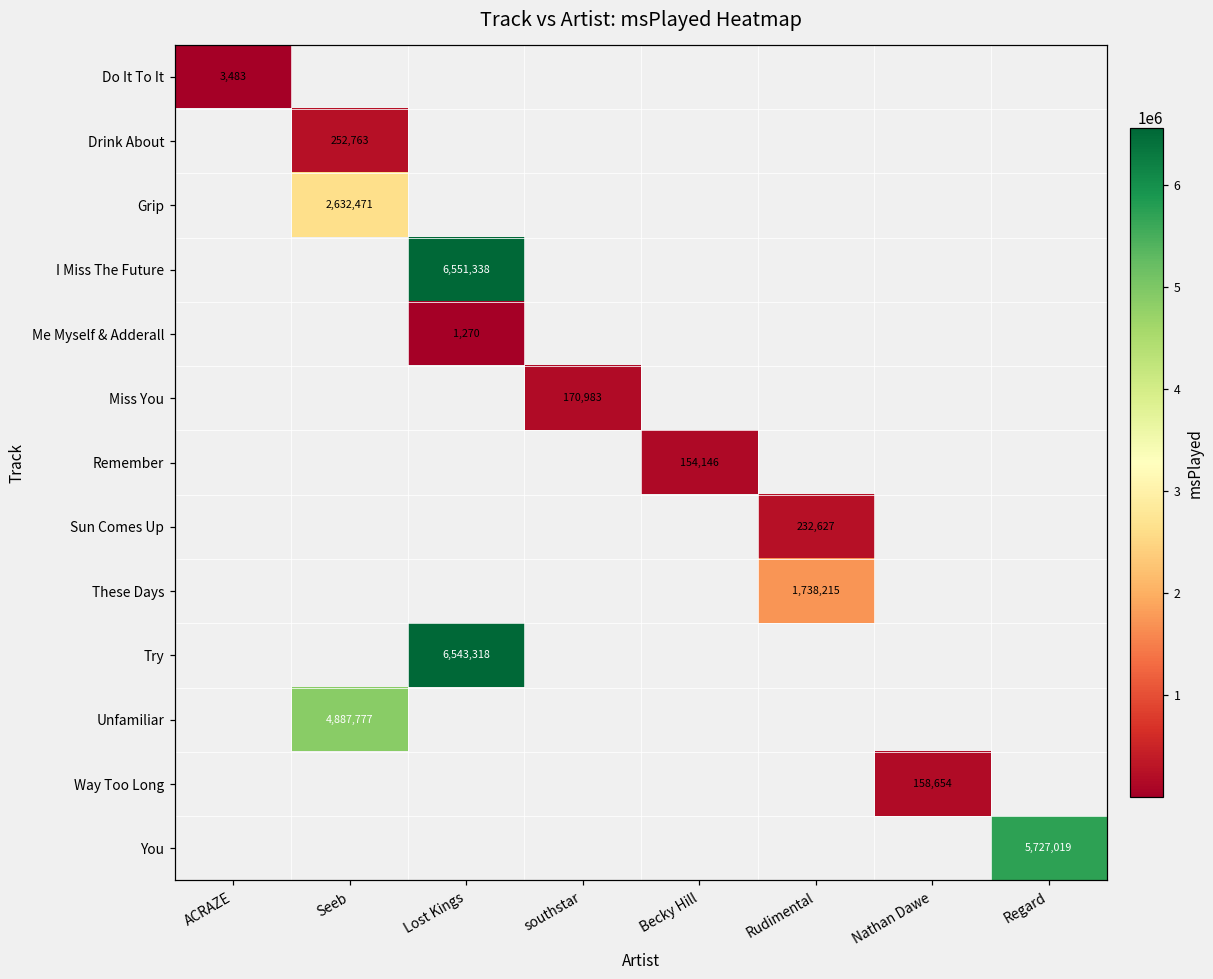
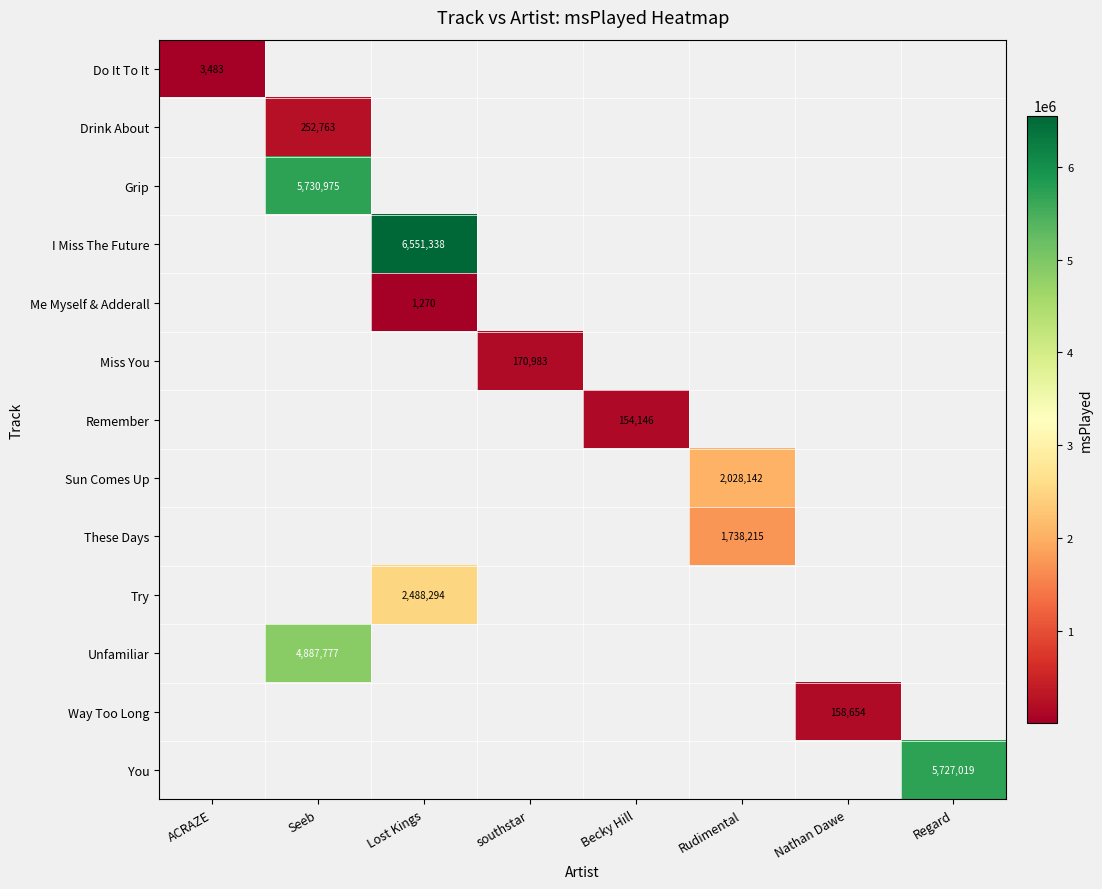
  {
    "Do It To It": {
      "ACRAZE": "3,483"
    },
    "Drink About": {
      "Seeb": "252,763"
    },
    "Grip": {
-     "Seeb": "2,632,471"
+     "Seeb": "5,730,975"
    },
    "I Miss The Future": {
      "Lost Kings": "6,551,338"
    },
    "Me Myself & Adderall": {
      "Lost Kings": "1,270"
    },
    "Miss You": {
      "southstar": "170,983"
    },
    "Remember": {
      "Becky Hill": "154,146"
    },
    "Sun Comes Up": {
-     "Rudimental": "232,627"
+     "Rudimental": "2,028,142"
    },
    "These Days": {
      "Rudimental": "1,738,215"
    },
    "Try": {
-     "Lost Kings": "6,543,318"
+     "Lost Kings": "2,488,294"
    },
    "Unfamiliar": {
      "Seeb": "4,887,777"
    },
    "Way Too Long": {
      "Nathan Dawe": "158,654"
    },
    "You": {
      "Regard": "5,727,019"
    }
  }
